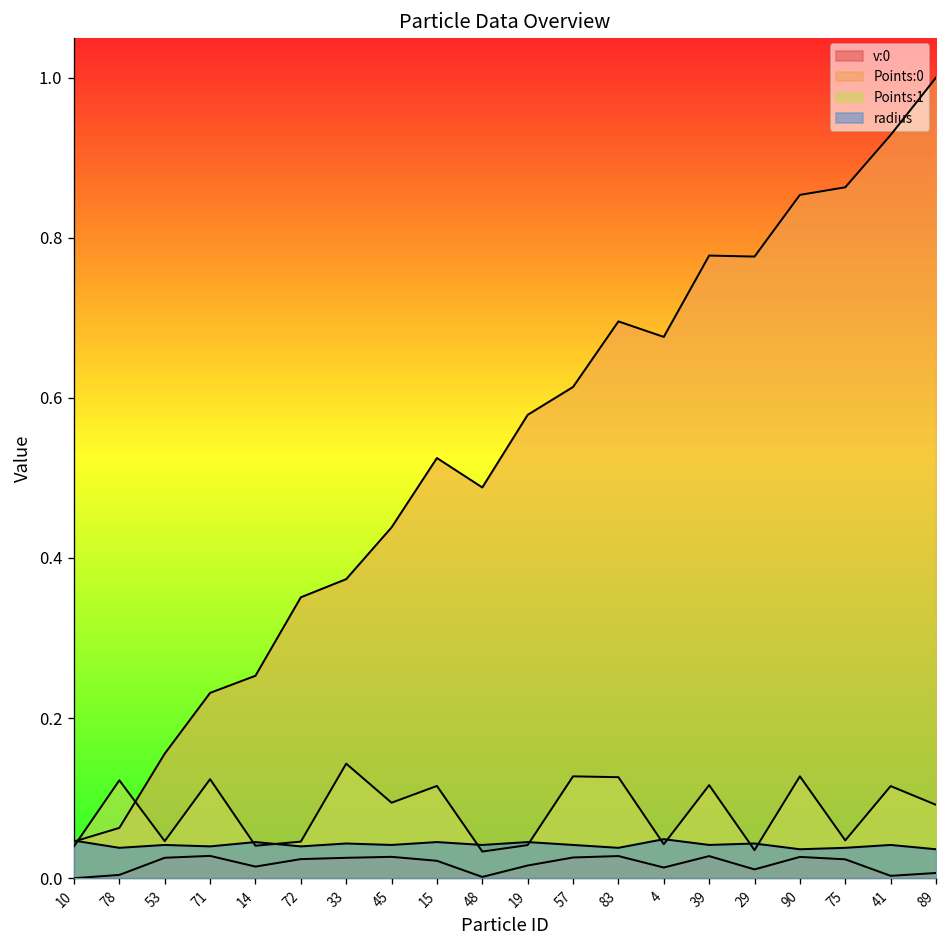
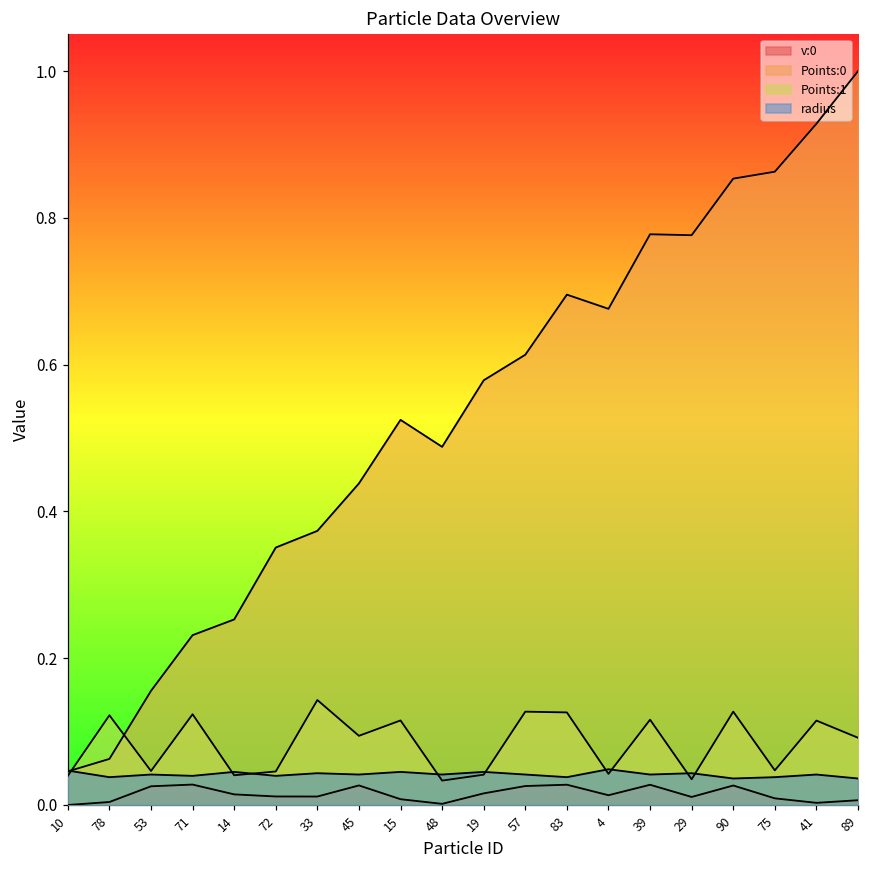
  {
    "v:0": {
      "10": 0.00,
      "78": 0.00,
      "53": 0.03,
      "71": 0.03,
      "14": 0.01,
-     "72": 0.02,
-     "33": 0.03,
+     "72": 0.01,
+     "33": 0.01,
      "45": 0.03,
-     "15": 0.02,
+     "15": 0.01,
      "48": 0.00,
      "19": 0.02,
      "57": 0.03,
      "83": 0.03,
      "4": 0.01,
      "39": 0.03,
      "29": 0.01,
      "90": 0.03,
-     "75": 0.02,
+     "75": 0.01,
      "41": 0.00,
      "89": 0.01
    },
    "radius": {
      "78": 0.04,
      "53": 0.04,
      "71": 0.04,
      "14": 0.05,
      "72": 0.04,
      "33": 0.04,
      "45": 0.04,
      "15": 0.05,
      "48": 0.04,
      "57": 0.04,
      "83": 0.04,
      "4": 0.05,
      "39": 0.04,
      "29": 0.04,
      "90": 0.04,
      "75": 0.04,
      "41": 0.04,
      "89": 0.04
    }
  }
